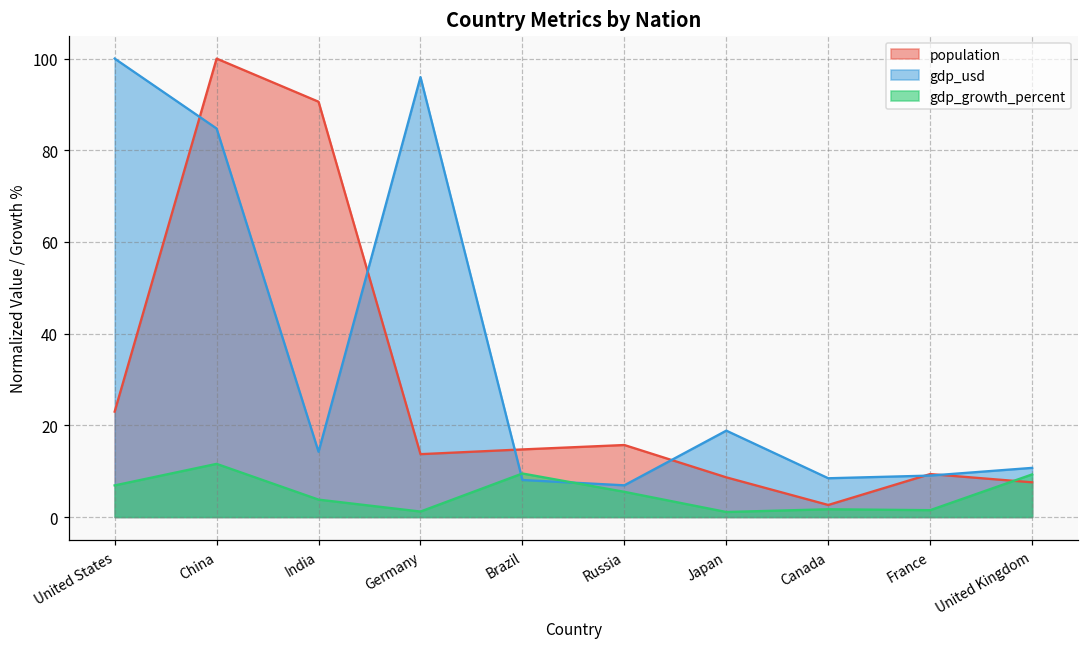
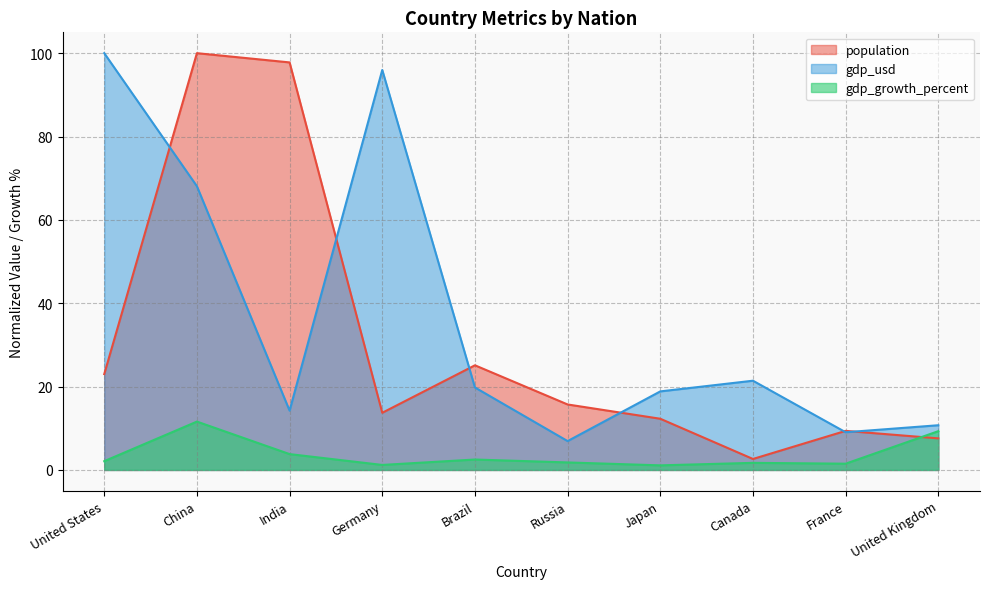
  {
    "population": {
      "United States": 23,
      "China": 100,
-     "India": 91,
+     "India": 98,
      "Germany": 14,
-     "Brazil": 15,
+     "Brazil": 25,
      "Russia": 16,
-     "Japan": 9,
+     "Japan": 12,
      "Canada": 3,
      "United Kingdom": 8
    },
    "gdp_usd": {
      "United States": 100,
-     "China": 85,
+     "China": 68,
      "India": 14,
      "Germany": 96,
-     "Brazil": 8,
+     "Brazil": 20,
      "Russia": 7,
      "Japan": 19,
-     "Canada": 8,
+     "Canada": 21,
      "United Kingdom": 11
    },
    "gdp_growth_percent": {
-     "United States": 7,
+     "United States": 2,
      "China": 12,
      "India": 4,
      "Germany": 1,
-     "Brazil": 10,
-     "Russia": 6,
+     "Brazil": 3,
+     "Russia": 2,
      "Japan": 1,
      "Canada": 2,
      "France": 2,
      "United Kingdom": 9
    }
  }
